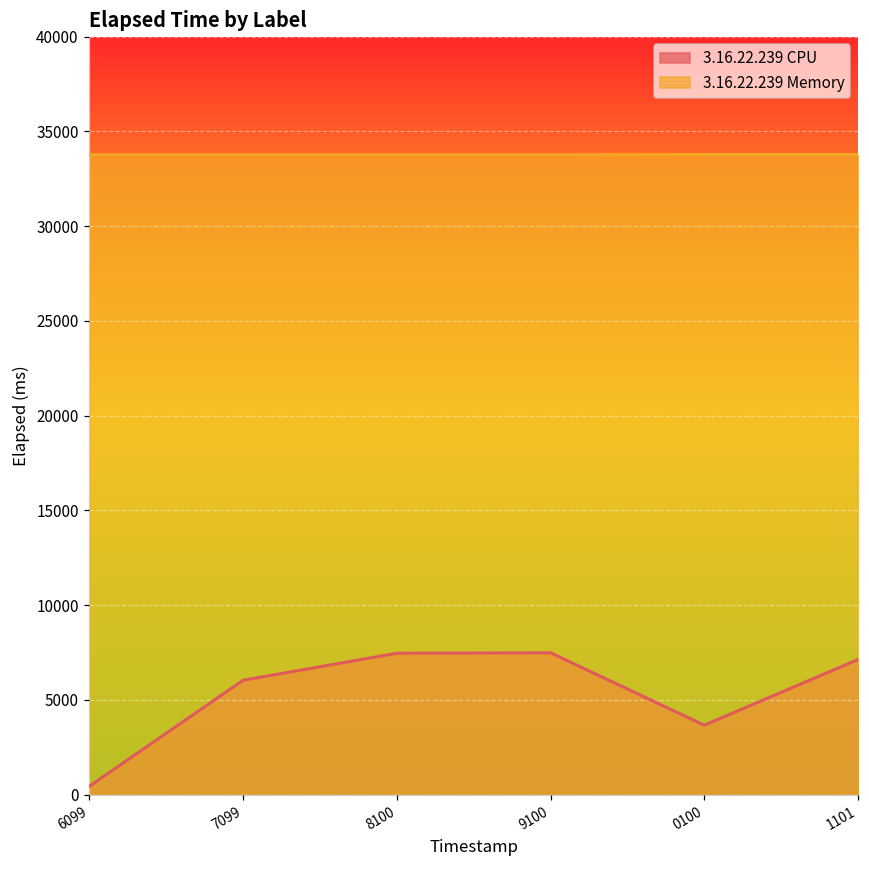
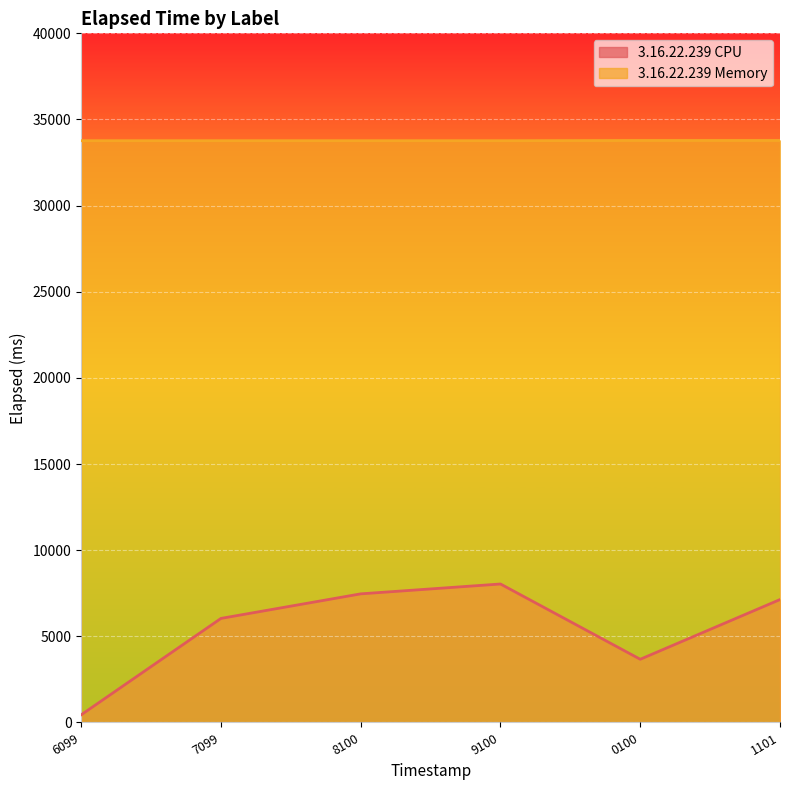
  {
    "3.16.22.239 CPU": {
      "6099": 400,
      "7099": 6000,
      "8100": 7500,
-     "9100": 7500,
+     "9100": 8000,
      "0100": 3700,
      "1101": 7100
    },
    "3.16.22.239 Memory": {
      "6099": 33800,
      "7099": 33800,
      "8100": 33800,
      "9100": 33800,
      "0100": 33800,
      "1101": 33800
    }
  }
